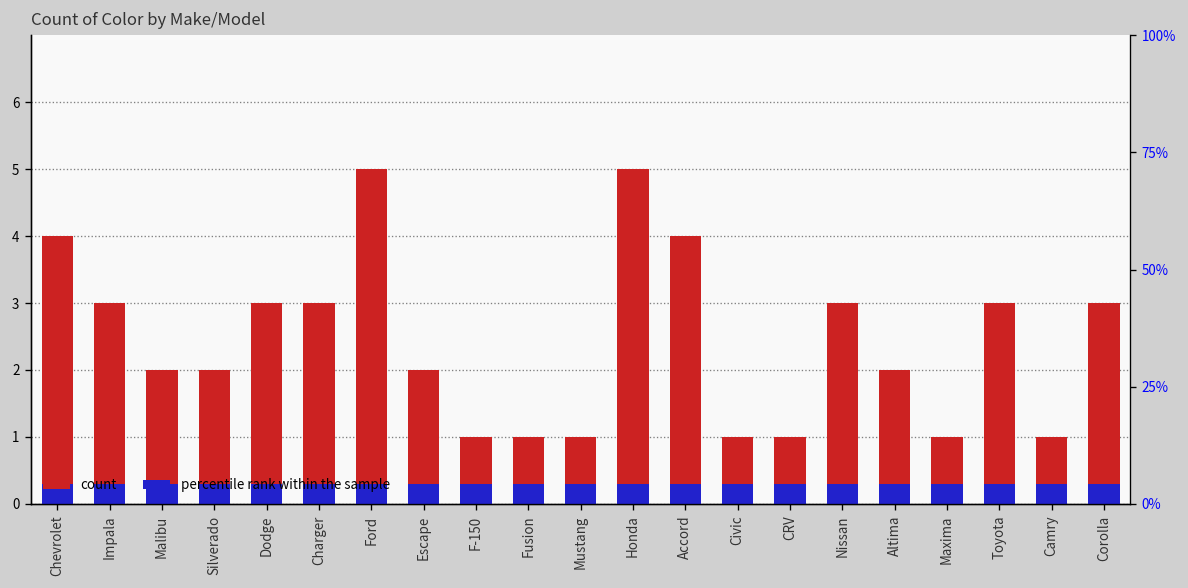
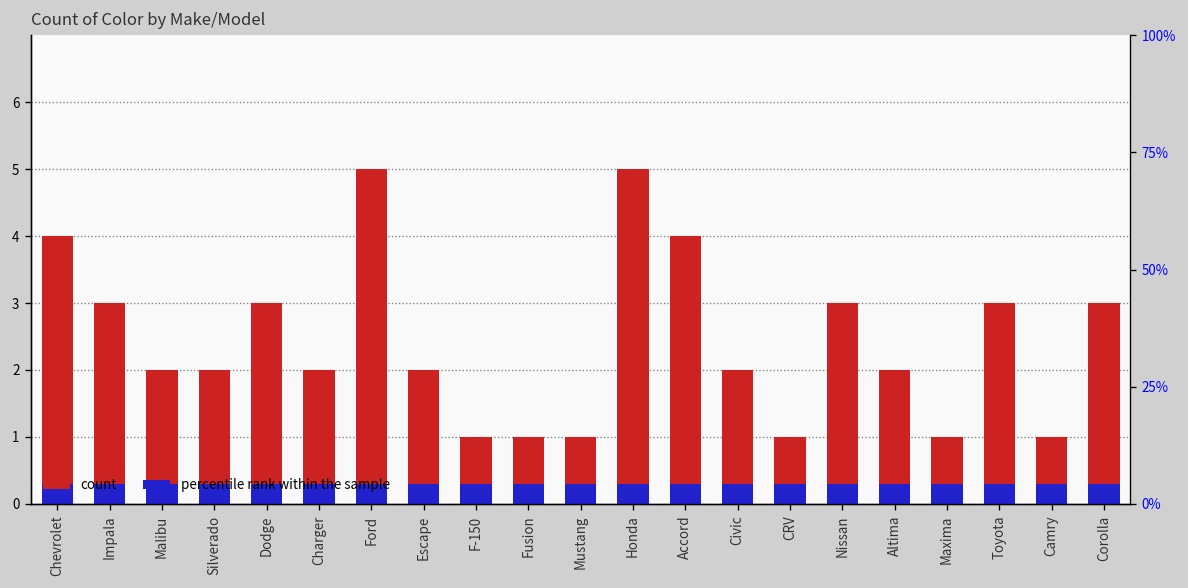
  {
    "count": {
      "Chevrolet": 4,
      "Impala": 3,
      "Malibu": 2,
      "Silverado": 2,
      "Dodge": 3,
-     "Charger": 3,
+     "Charger": 2,
      "Ford": 5,
      "Escape": 2,
      "F-150": 1,
      "Fusion": 1,
      "Mustang": 1,
      "Honda": 5,
      "Accord": 4,
-     "Civic": 1,
+     "Civic": 2,
      "CRV": 1,
      "Nissan": 3,
      "Altima": 2,
      "Maxima": 1,
      "Toyota": 3,
      "Camry": 1,
      "Corolla": 3
    }
  }
